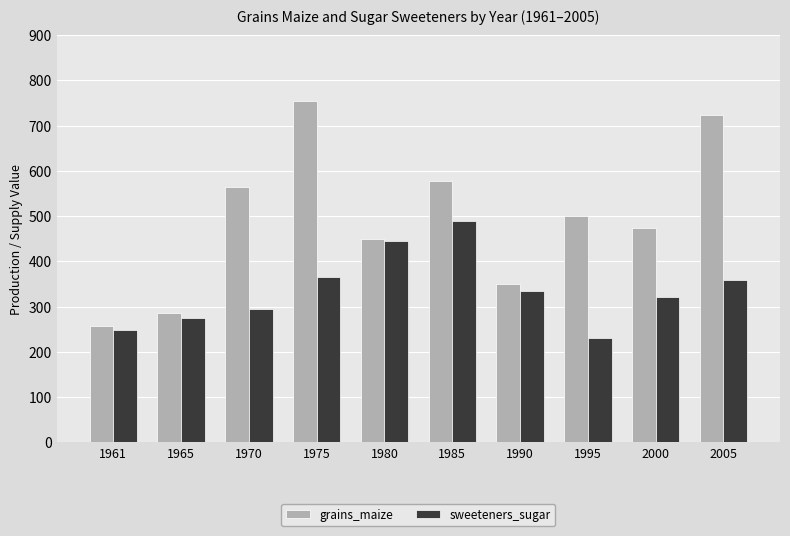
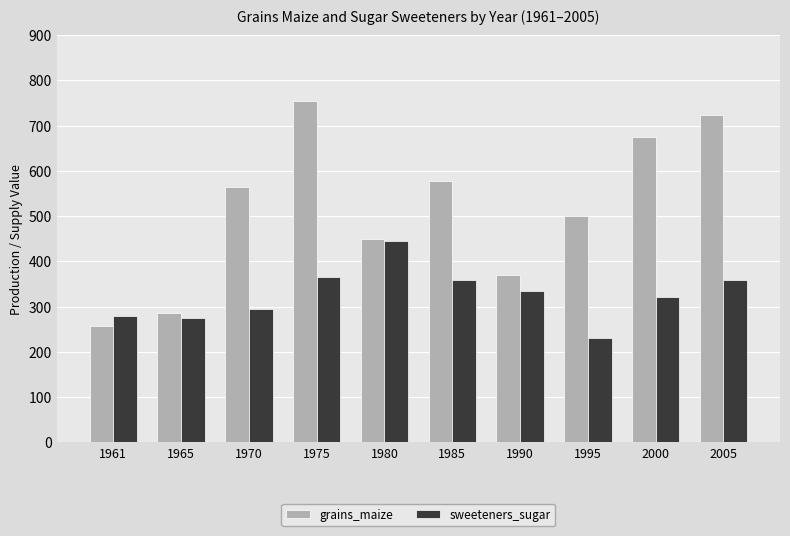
  {
    "grains_maize": {
      "1961": 260,
      "1965": 290,
      "1970": 560,
      "1975": 750,
      "1980": 450,
      "1985": 580,
-     "1990": 350,
+     "1990": 370,
      "1995": 500,
-     "2000": 470,
+     "2000": 680,
      "2005": 720
    },
    "sweeteners_sugar": {
-     "1961": 250,
+     "1961": 280,
      "1965": 270,
      "1970": 300,
      "1975": 370,
      "1980": 450,
-     "1985": 490,
+     "1985": 360,
      "1990": 340,
      "1995": 230,
      "2000": 320,
      "2005": 360
    }
  }
